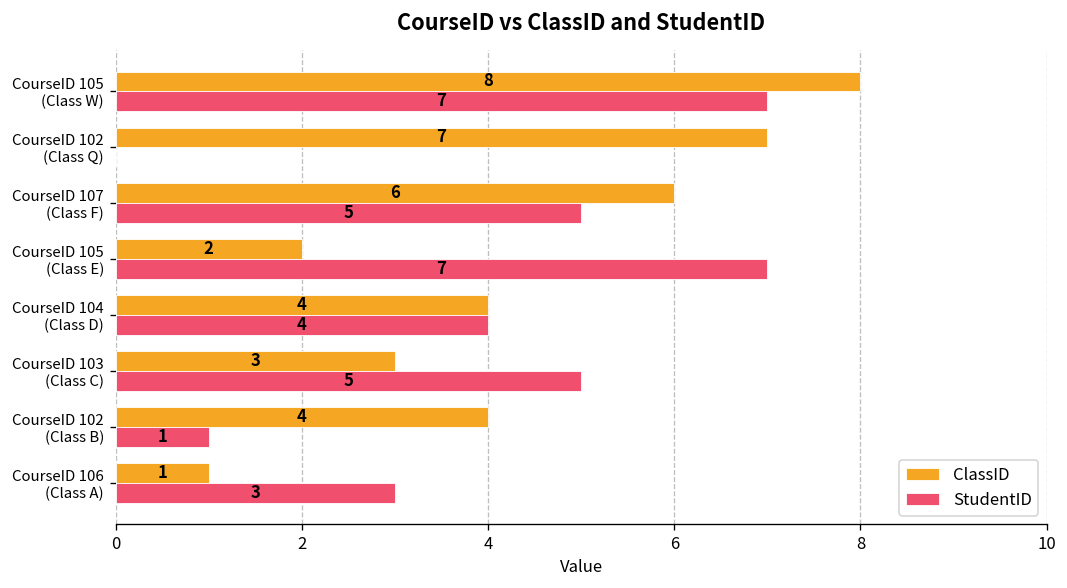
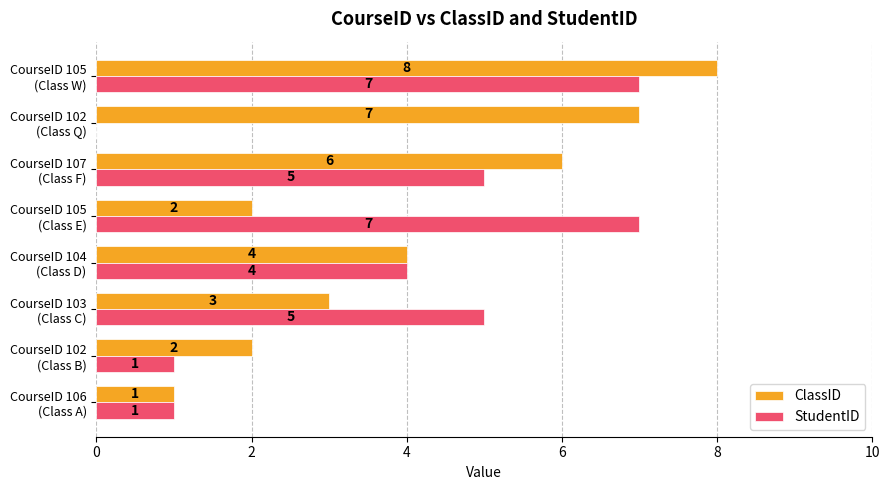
  {
    "ClassID": {
      "CourseID 105 (Class W)": 8,
      "CourseID 102 (Class Q)": 7,
      "CourseID 107 (Class F)": 6,
      "CourseID 105 (Class E)": 2,
      "CourseID 104 (Class D)": 4,
      "CourseID 103 (Class C)": 3,
-     "CourseID 102 (Class B)": 4,
+     "CourseID 102 (Class B)": 2,
      "CourseID 106 (Class A)": 1
    },
    "StudentID": {
      "CourseID 105 (Class W)": 7,
      "CourseID 107 (Class F)": 5,
      "CourseID 105 (Class E)": 7,
      "CourseID 104 (Class D)": 4,
      "CourseID 103 (Class C)": 5,
      "CourseID 102 (Class B)": 1,
-     "CourseID 106 (Class A)": 3
+     "CourseID 106 (Class A)": 1
    }
  }
